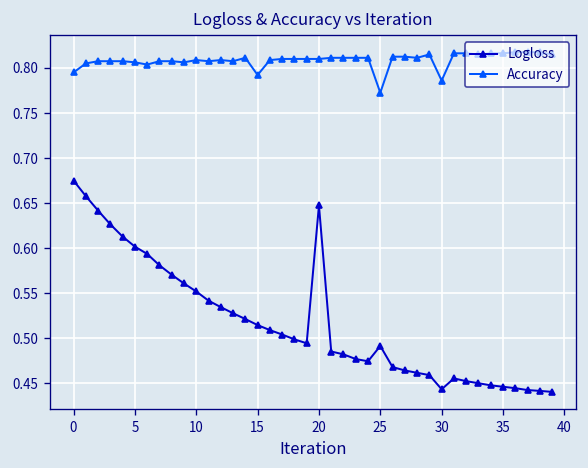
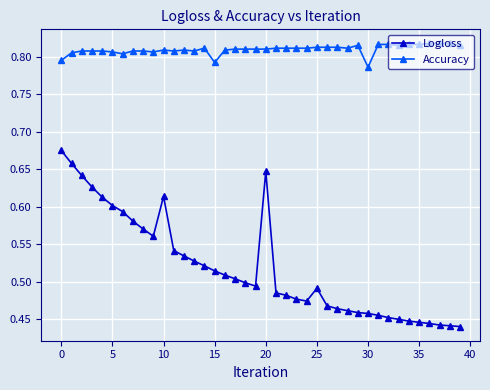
  {
    "Logloss": {
      "0": 0.68,
      "5": 0.60,
-     "10": 0.55,
+     "10": 0.61,
      "15": 0.51,
      "20": 0.65,
      "25": 0.49,
-     "30": 0.44,
+     "30": 0.46,
      "35": 0.45
    },
    "Accuracy": {
      "0": 0.80,
      "5": 0.81,
      "10": 0.81,
      "15": 0.79,
      "20": 0.81,
-     "25": 0.77,
+     "25": 0.81,
      "30": 0.79
    }
  }
